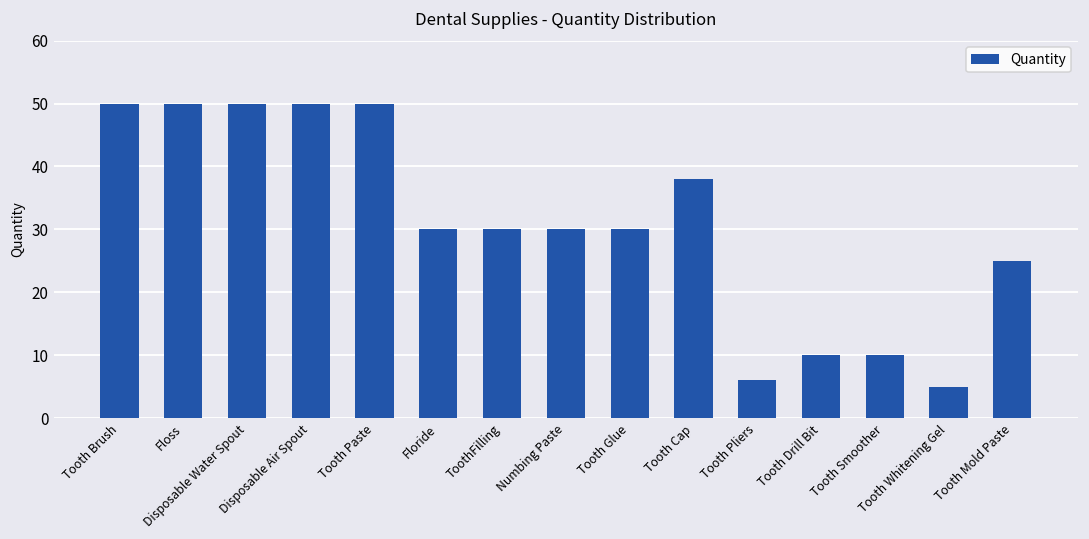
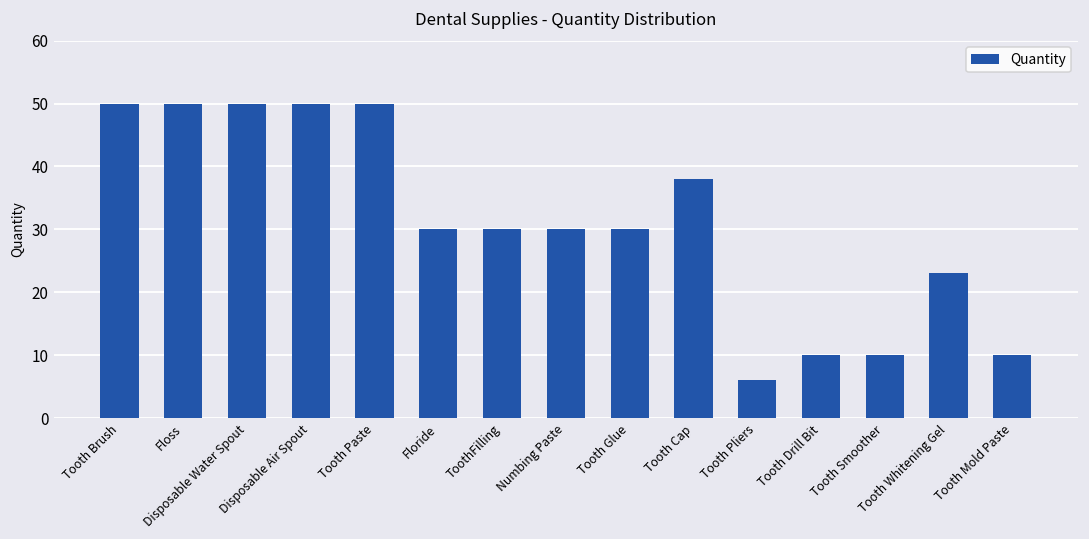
  {
    "Tooth Brush": 50,
    "Floss": 50,
    "Disposable Water Spout": 50,
    "Disposable Air Spout": 50,
    "Tooth Paste": 50,
    "Floride": 30,
    "ToothFilling": 30,
    "Numbing Paste": 30,
    "Tooth Glue": 30,
    "Tooth Cap": 38,
    "Tooth Pliers": 6,
    "Tooth Drill Bit": 10,
    "Tooth Smoother": 10,
-   "Tooth Whitening Gel": 5,
-   "Tooth Mold Paste": 25
+   "Tooth Whitening Gel": 23,
+   "Tooth Mold Paste": 10
  }
